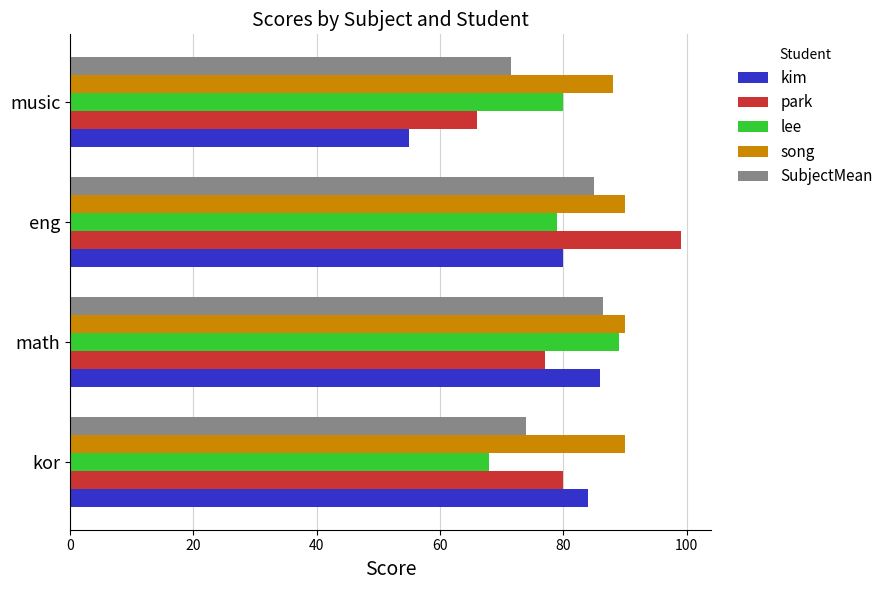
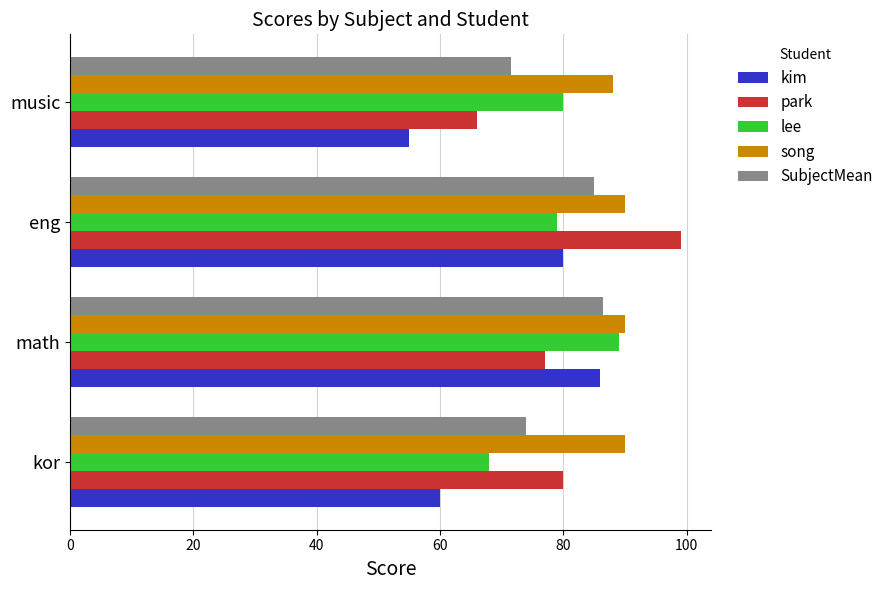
  {
    "kim": {
      "music": 55,
      "eng": 80,
      "math": 86,
-     "kor": 84
+     "kor": 60
    },
    "park": {
      "music": 66,
      "eng": 99,
      "math": 77,
      "kor": 80
    },
    "lee": {
      "music": 80,
      "eng": 79,
      "math": 89,
      "kor": 68
    },
    "song": {
      "music": 88,
      "eng": 90,
      "math": 90,
      "kor": 90
    },
    "SubjectMean": {
      "music": 72,
      "eng": 85,
      "math": 87,
      "kor": 74
    }
  }
